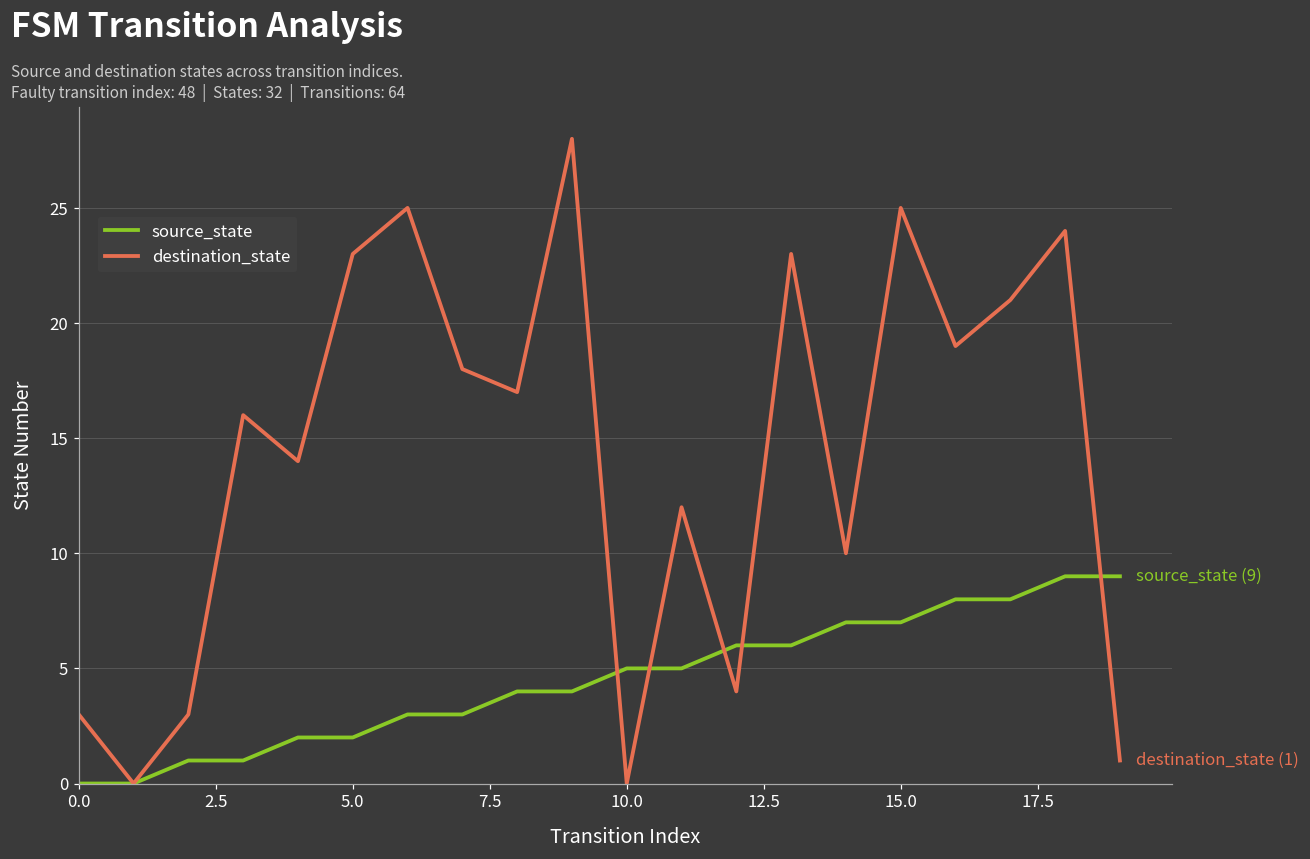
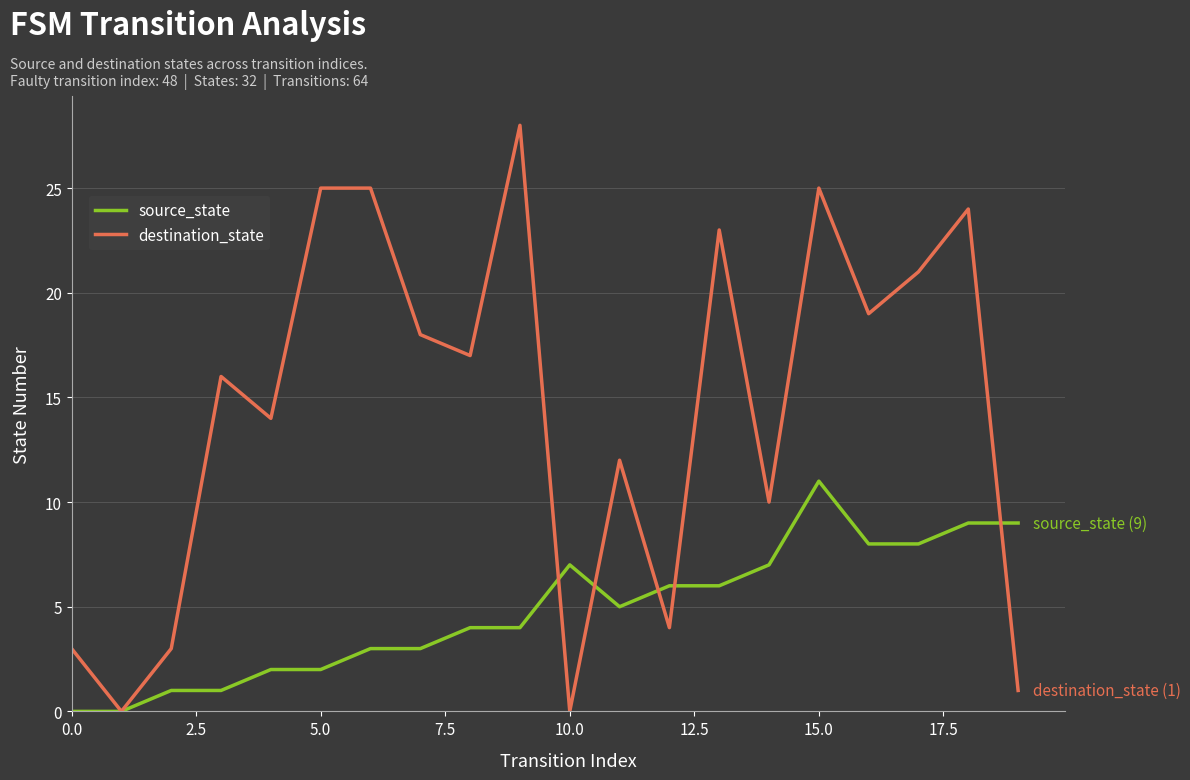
  {
    "source_state": {
      "0.0": 0,
      "5.0": 2,
-     "10.0": 5,
-     "15.0": 7
+     "10.0": 7,
+     "15.0": 11
    },
    "destination_state": {
      "0.0": 3,
-     "5.0": 23,
+     "5.0": 25,
      "10.0": 0,
      "15.0": 25
    }
  }
